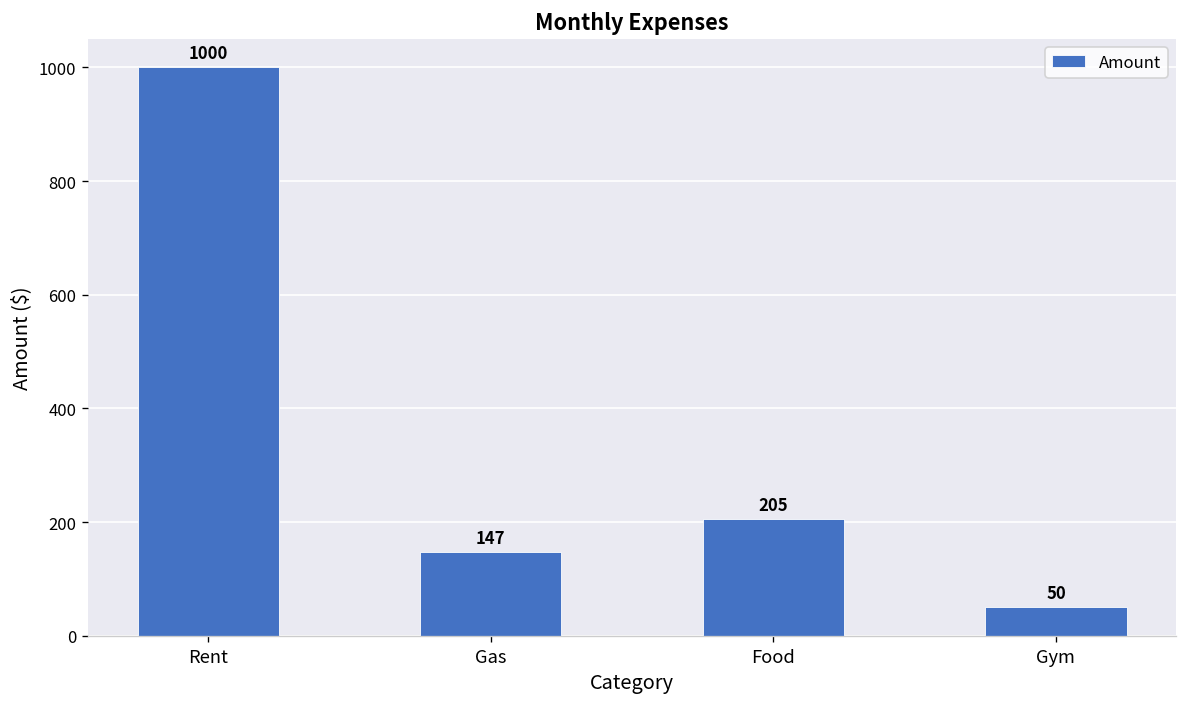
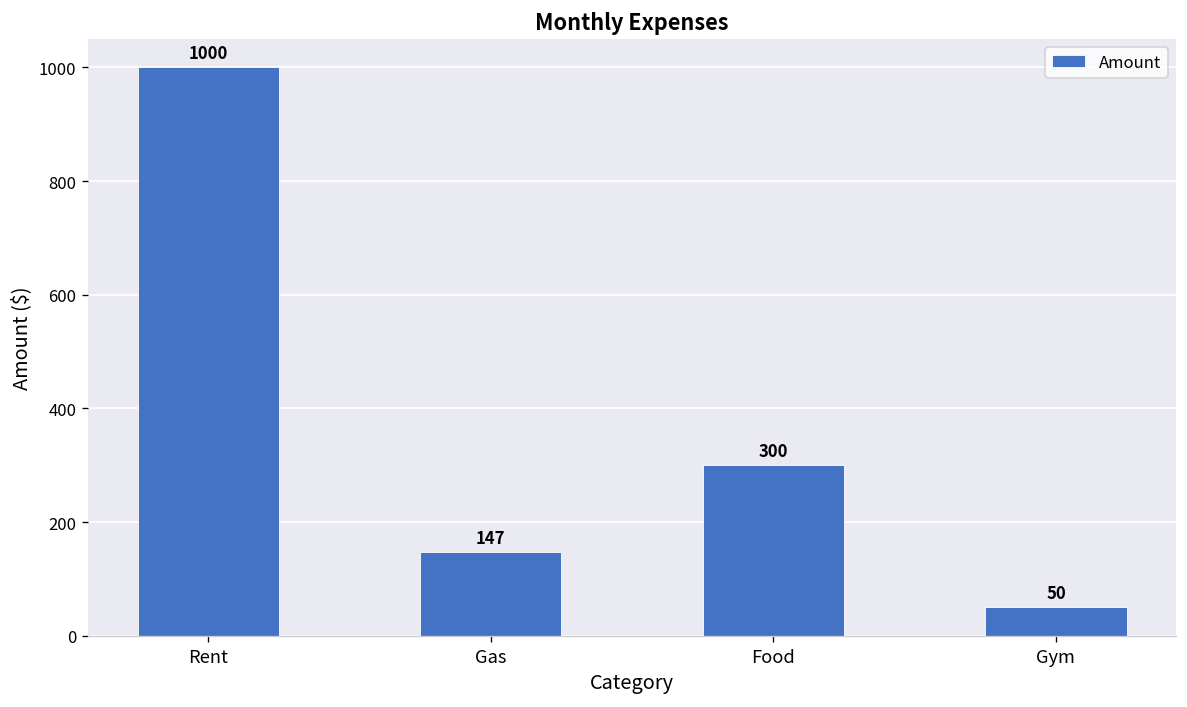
  {
    "Rent": 1000,
    "Gas": 147,
-   "Food": 205,
+   "Food": 300,
    "Gym": 50
  }
